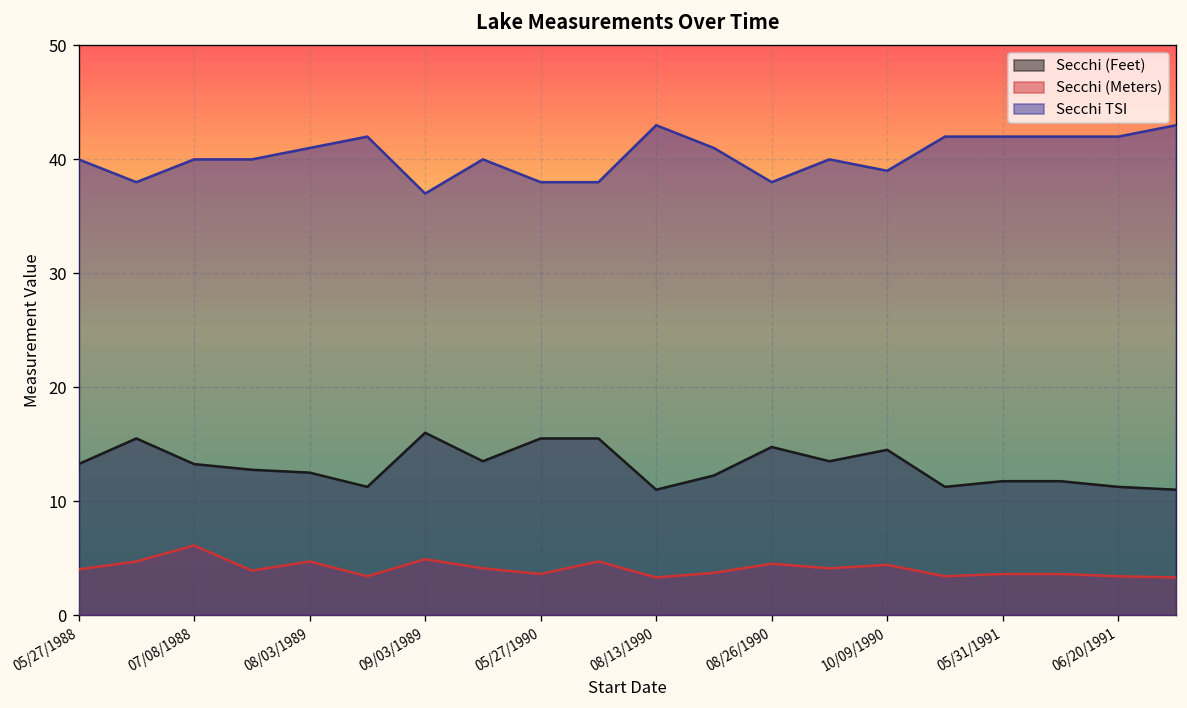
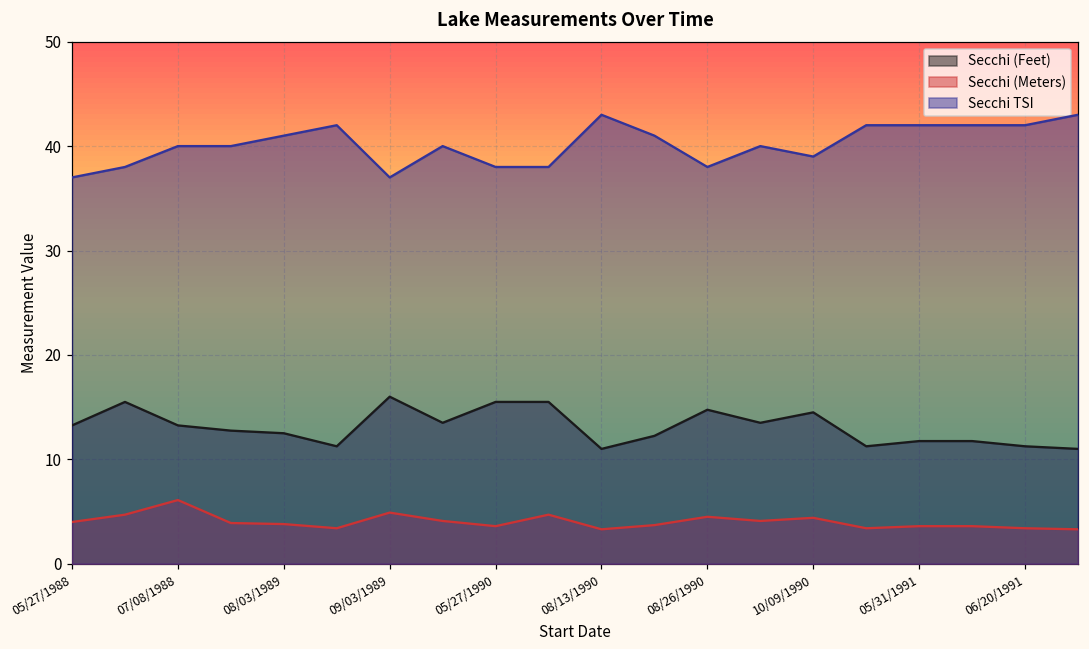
  {
    "Secchi (Feet)": {
      "05/27/1988": 13,
      "07/08/1988": 13,
      "08/03/1989": 13,
      "09/03/1989": 16,
      "05/27/1990": 16,
      "08/13/1990": 11,
      "08/26/1990": 15,
      "10/09/1990": 15,
      "05/31/1991": 12,
      "06/20/1991": 11
    },
    "Secchi (Meters)": {
      "05/27/1988": 4,
      "07/08/1988": 6,
-     "08/03/1989": 5,
+     "08/03/1989": 4,
      "09/03/1989": 5,
      "05/27/1990": 4,
      "08/13/1990": 3,
      "08/26/1990": 5,
      "10/09/1990": 4,
      "05/31/1991": 4,
      "06/20/1991": 3
    },
    "Secchi TSI": {
-     "05/27/1988": 40,
+     "05/27/1988": 37,
      "07/08/1988": 40,
      "08/03/1989": 41,
      "09/03/1989": 37,
      "05/27/1990": 38,
      "08/13/1990": 43,
      "08/26/1990": 38,
      "10/09/1990": 39,
      "05/31/1991": 42,
      "06/20/1991": 42
    }
  }
